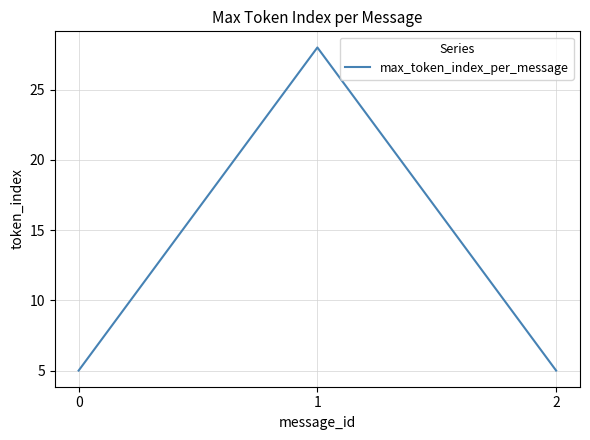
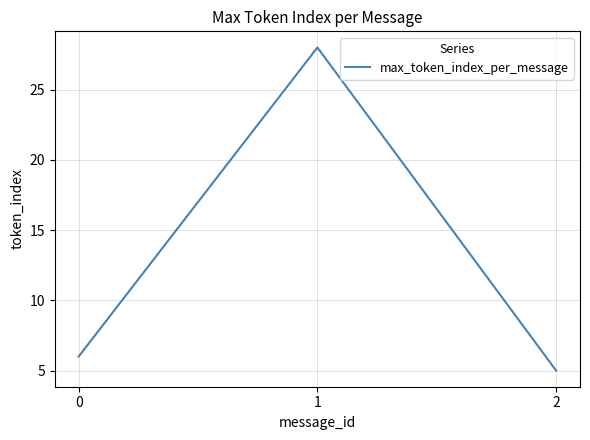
  {
-   "0": 5,
+   "0": 6,
    "1": 28,
    "2": 5
  }
